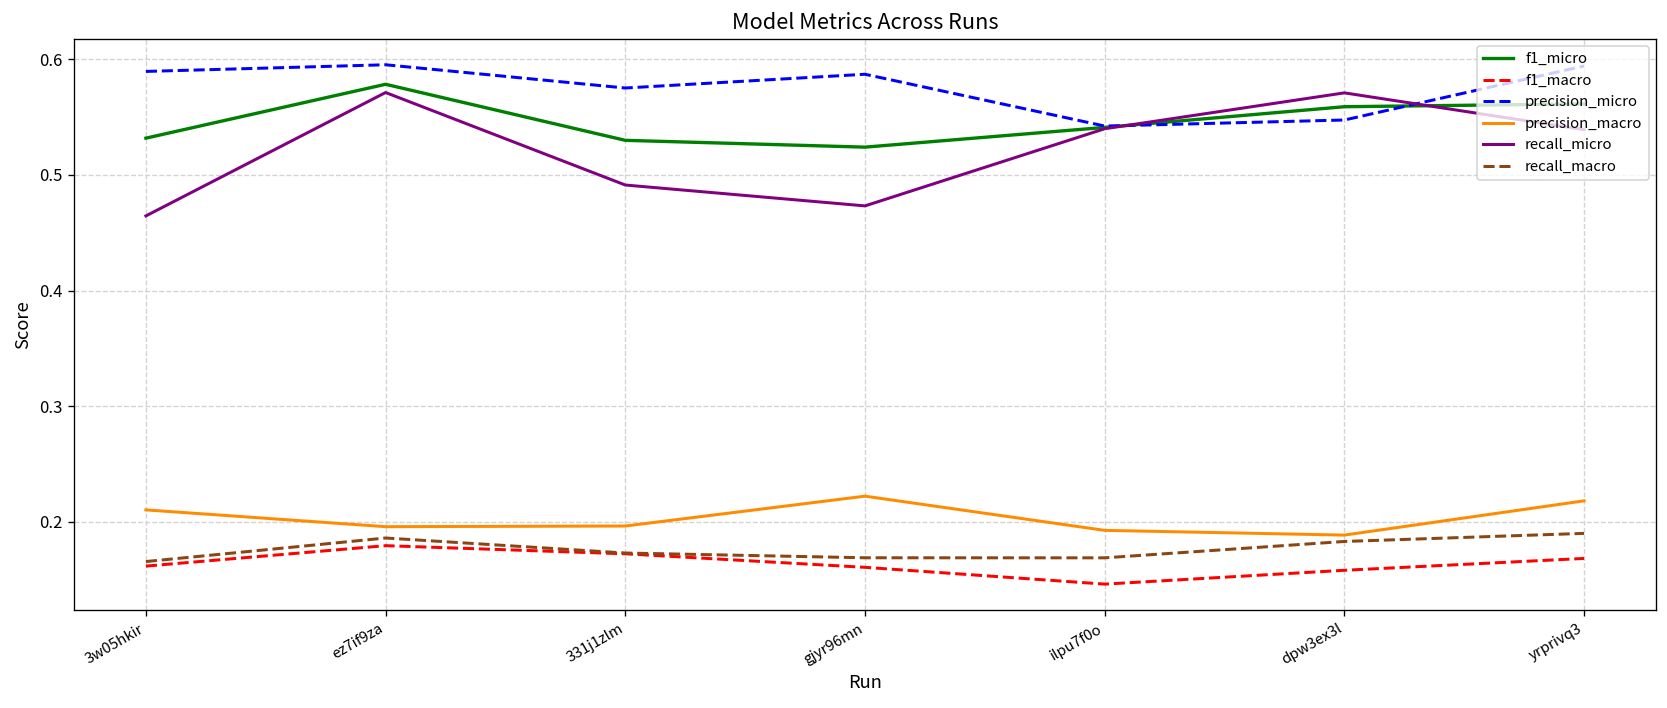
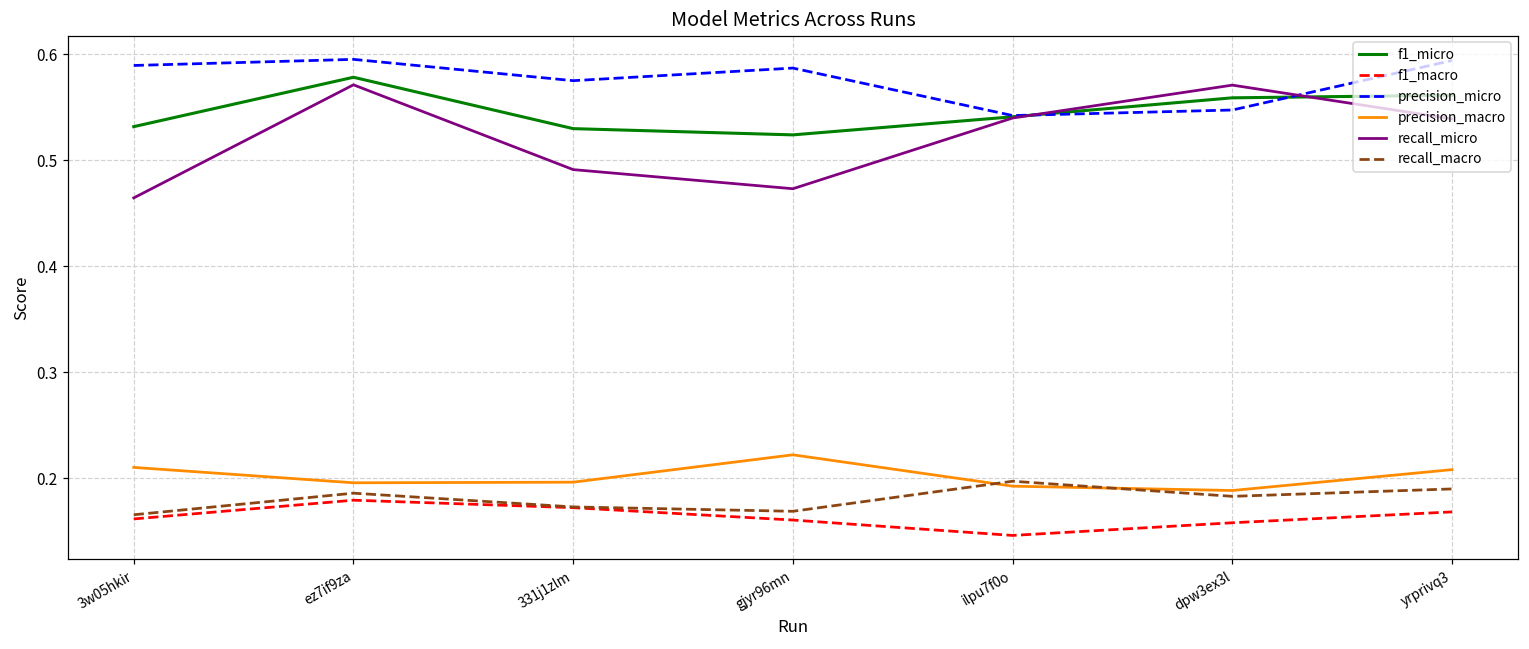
  {
    "f1_micro": {
      "3w05hkir": 0.53,
      "ez7if9za": 0.58,
      "331j1zlm": 0.53,
      "gjyr96mn": 0.52,
      "dpw3ex3l": 0.56
    },
    "f1_macro": {
      "3w05hkir": 0.16,
      "ez7if9za": 0.18,
      "gjyr96mn": 0.16,
      "ilpu7f0o": 0.15,
      "dpw3ex3l": 0.16,
      "yrprivq3": 0.17
    },
    "precision_micro": {
      "3w05hkir": 0.59,
      "ez7if9za": 0.60,
      "331j1zlm": 0.58,
      "gjyr96mn": 0.59,
      "dpw3ex3l": 0.55
    },
    "precision_macro": {
      "3w05hkir": 0.21,
      "ez7if9za": 0.20,
      "331j1zlm": 0.20,
      "gjyr96mn": 0.22,
      "ilpu7f0o": 0.19,
      "dpw3ex3l": 0.19,
-     "yrprivq3": 0.22
+     "yrprivq3": 0.21
    },
    "recall_micro": {
      "3w05hkir": 0.46,
      "ez7if9za": 0.57,
      "331j1zlm": 0.49,
      "gjyr96mn": 0.47,
      "dpw3ex3l": 0.57
    },
    "recall_macro": {
      "3w05hkir": 0.17,
      "ez7if9za": 0.19,
      "gjyr96mn": 0.17,
-     "ilpu7f0o": 0.17,
+     "ilpu7f0o": 0.20,
      "dpw3ex3l": 0.18,
      "yrprivq3": 0.19
    }
  }
